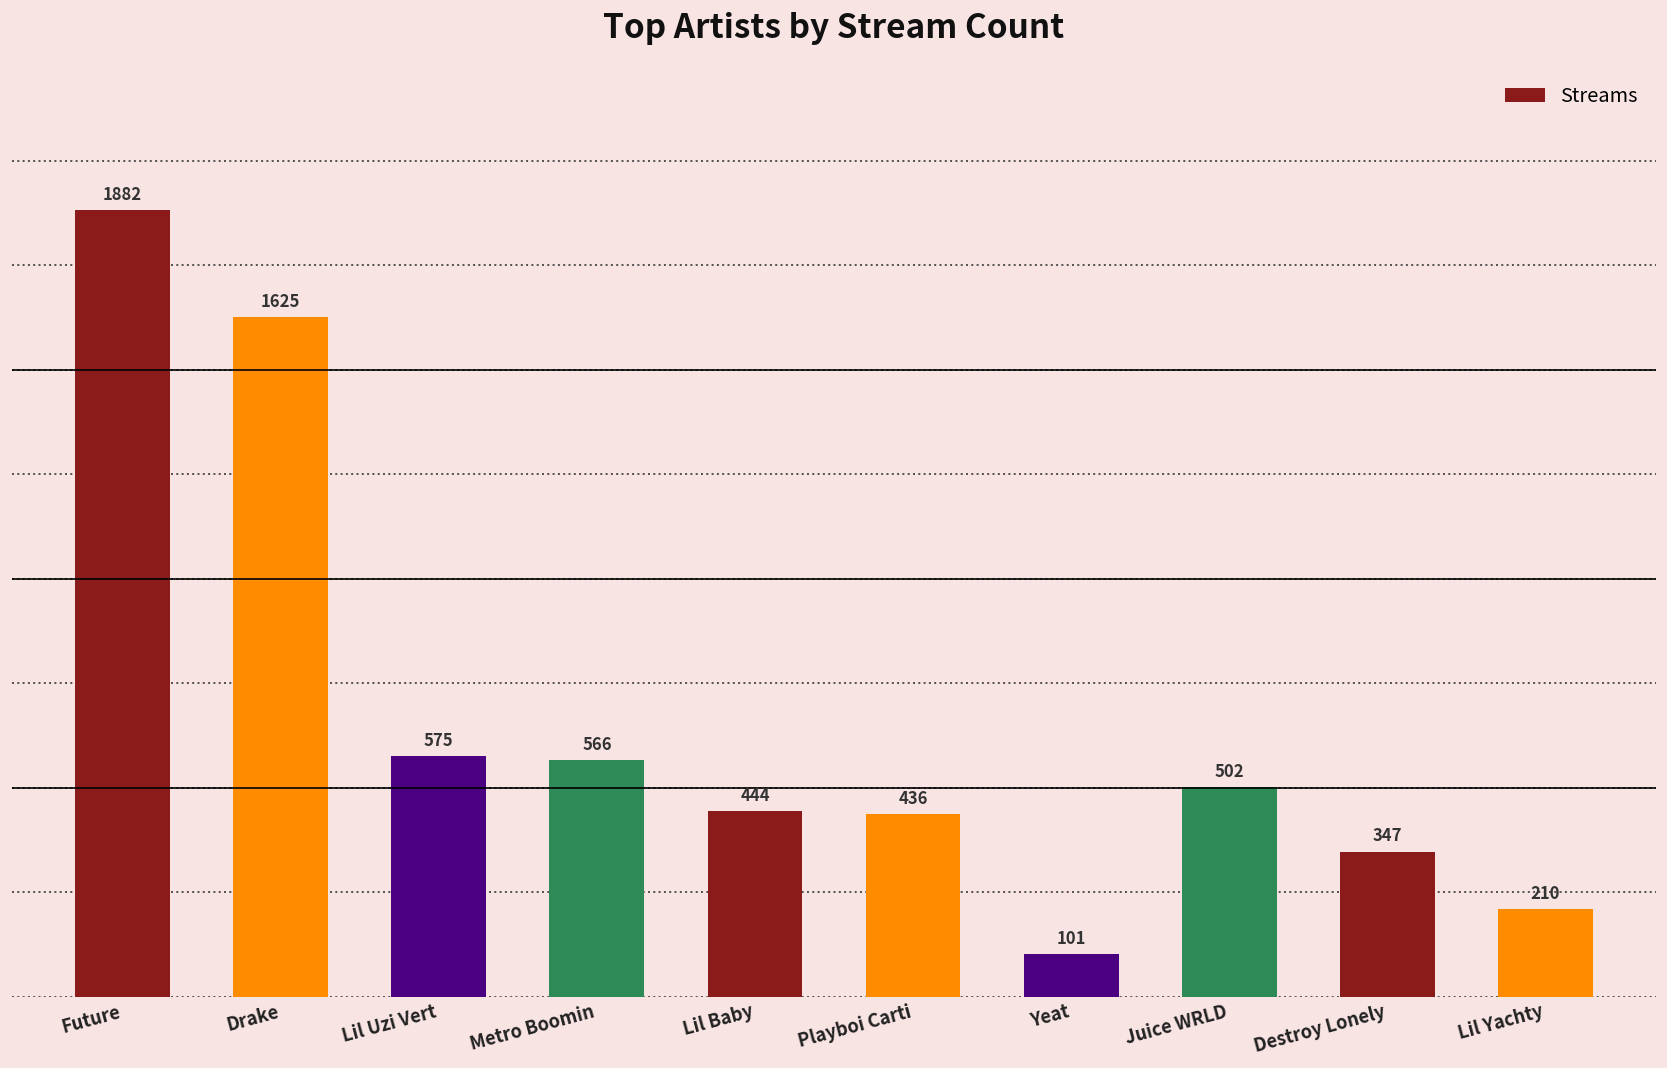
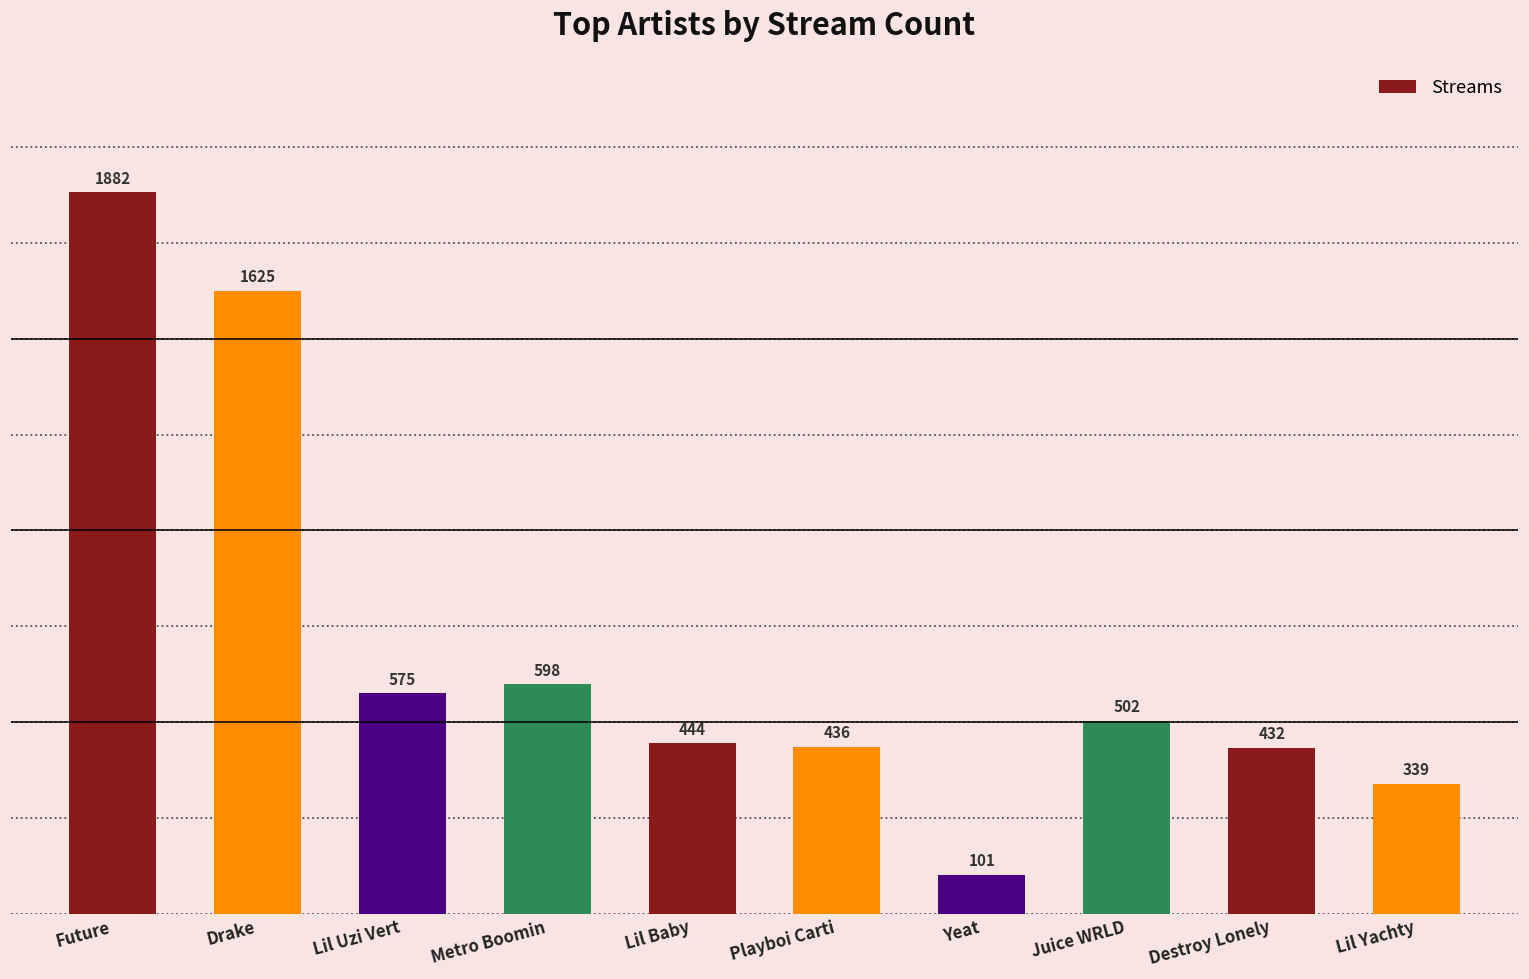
  {
    "Future": 1882,
    "Drake": 1625,
    "Lil Uzi Vert": 575,
-   "Metro Boomin": 566,
+   "Metro Boomin": 598,
    "Lil Baby": 444,
    "Playboi Carti": 436,
    "Yeat": 101,
    "Juice WRLD": 502,
-   "Destroy Lonely": 347,
-   "Lil Yachty": 210
+   "Destroy Lonely": 432,
+   "Lil Yachty": 339
  }
